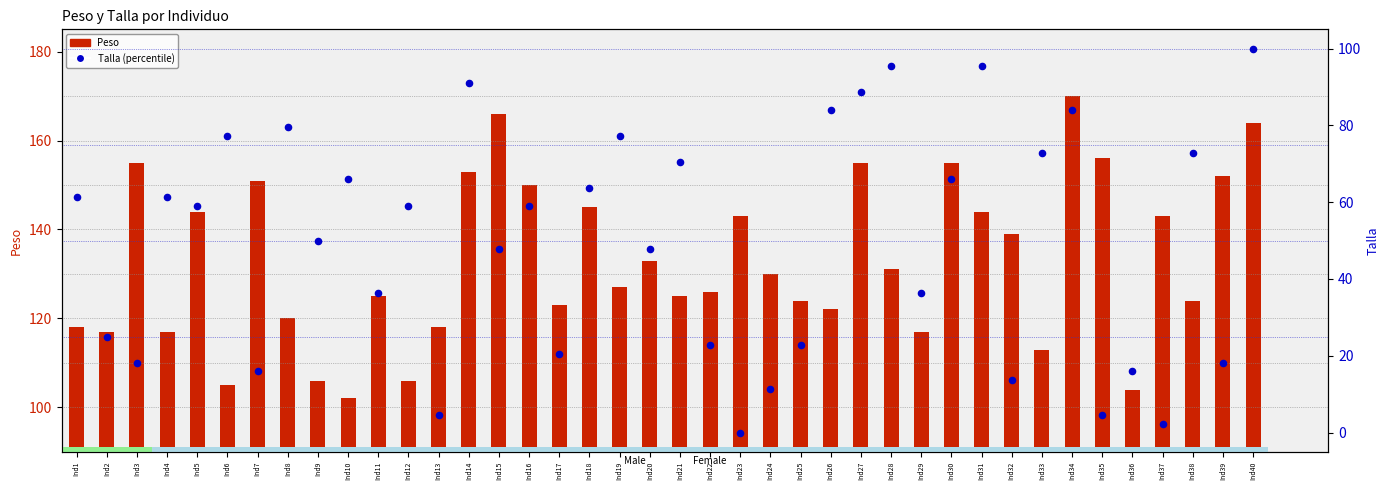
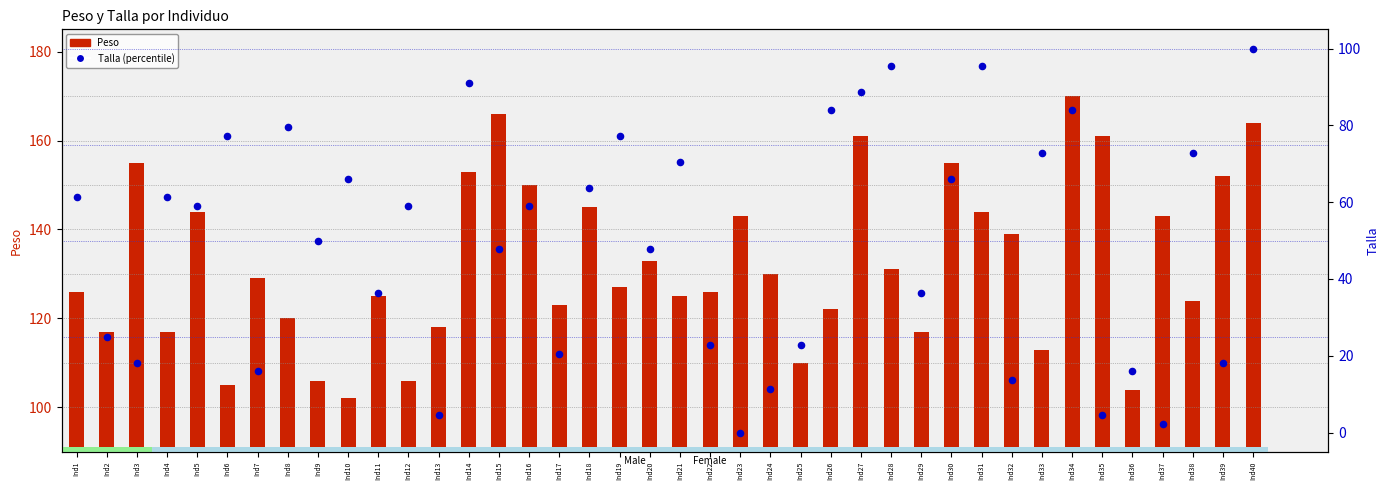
  {
    "Peso": {
-     "Ind1": 118,
+     "Ind1": 126,
      "Ind2": 117,
      "Ind3": 155,
      "Ind4": 117,
      "Ind5": 144,
      "Ind6": 105,
-     "Ind7": 151,
+     "Ind7": 129,
      "Ind8": 120,
      "Ind9": 106,
      "Ind10": 102,
      "Ind11": 125,
      "Ind12": 106,
      "Ind13": 118,
      "Ind14": 153,
      "Ind15": 166,
      "Ind16": 150,
      "Ind17": 123,
      "Ind18": 145,
      "Ind19": 127,
      "Ind20": 133,
      "Ind21": 125,
      "Ind22": 126,
      "Ind23": 143,
      "Ind24": 130,
-     "Ind25": 124,
+     "Ind25": 110,
      "Ind26": 122,
-     "Ind27": 155,
+     "Ind27": 161,
      "Ind28": 131,
      "Ind29": 117,
      "Ind30": 155,
      "Ind31": 144,
      "Ind32": 139,
      "Ind33": 113,
      "Ind34": 170,
-     "Ind35": 156,
+     "Ind35": 161,
      "Ind36": 104,
      "Ind37": 143,
      "Ind38": 124,
      "Ind39": 152,
      "Ind40": 164
    }
  }
